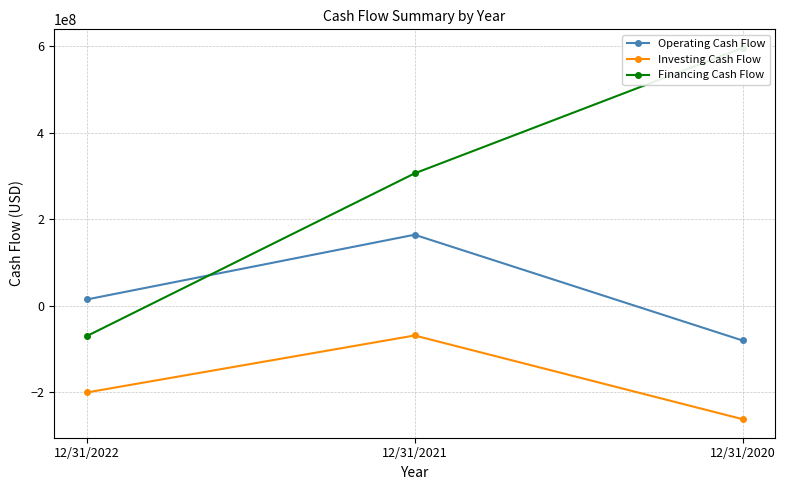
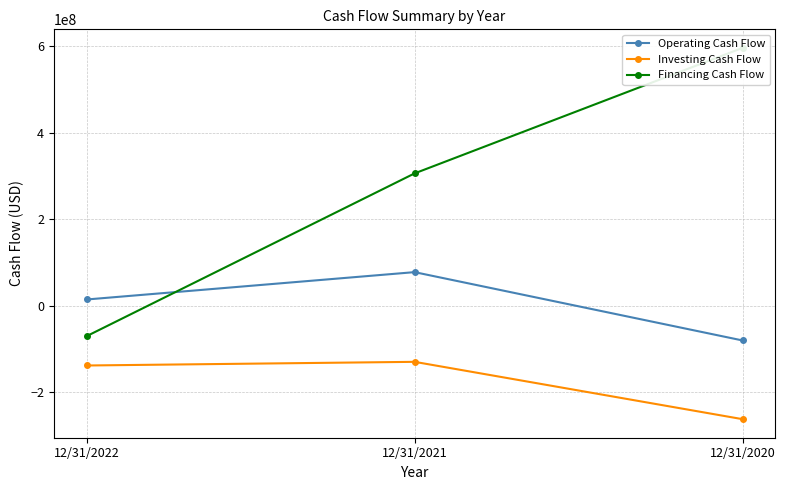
  {
    "Operating Cash Flow": {
      "12/31/2022": 10000000,
-     "12/31/2021": 160000000,
+     "12/31/2021": 80000000,
      "12/31/2020": -80000000
    },
    "Investing Cash Flow": {
-     "12/31/2022": -200000000,
-     "12/31/2021": -70000000,
+     "12/31/2022": -140000000,
+     "12/31/2021": -130000000,
      "12/31/2020": -260000000
    },
    "Financing Cash Flow": {
      "12/31/2022": -70000000,
      "12/31/2021": 310000000
    }
  }
